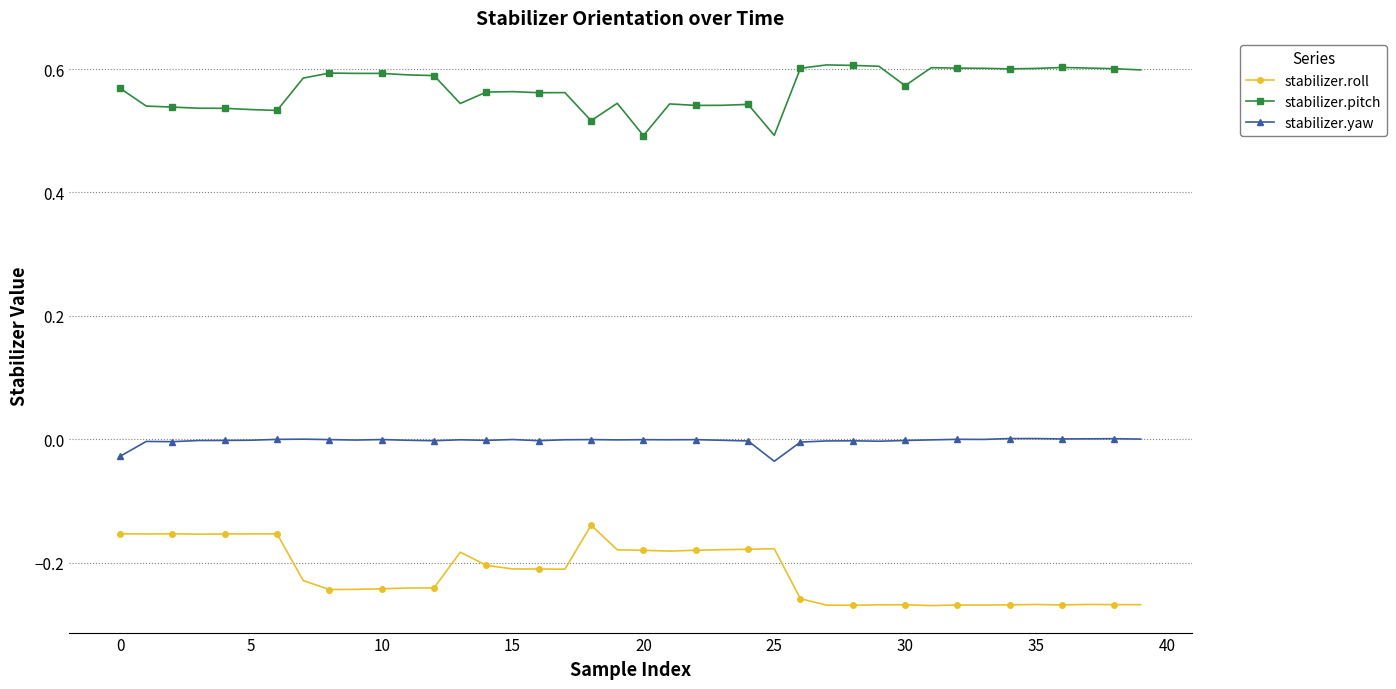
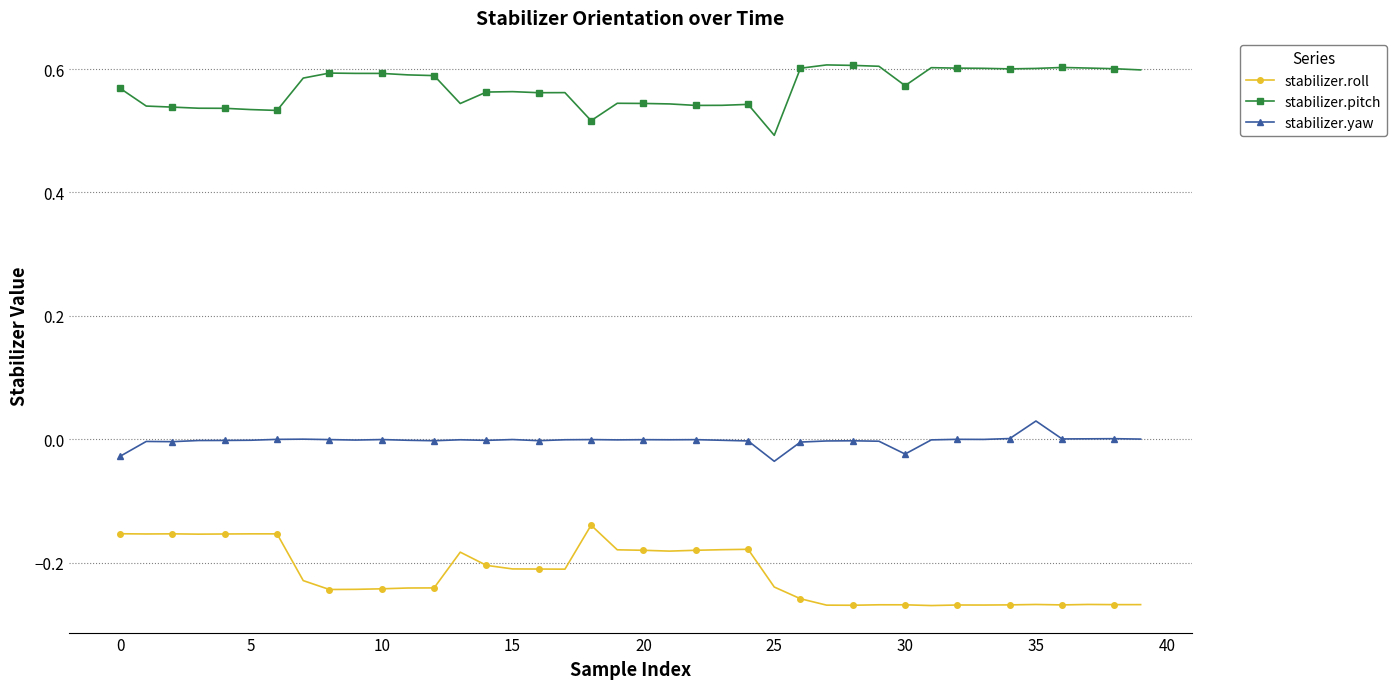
  {
    "stabilizer.roll": {
      "0": -0.15,
      "5": -0.15,
      "10": -0.24,
      "15": -0.21,
      "20": -0.18,
-     "25": -0.18,
+     "25": -0.24,
      "30": -0.27,
      "35": -0.27
    },
    "stabilizer.pitch": {
      "0": 0.57,
      "5": 0.53,
      "10": 0.59,
      "15": 0.56,
-     "20": 0.49,
+     "20": 0.54,
      "25": 0.49,
      "30": 0.57,
      "35": 0.60
    },
    "stabilizer.yaw": {
      "0": -0.03,
      "5": 0.00,
      "10": 0.00,
      "15": 0.00,
      "20": 0.00,
      "25": -0.04,
-     "30": 0.00,
-     "35": 0.00
+     "30": -0.02,
+     "35": 0.03
    }
  }
